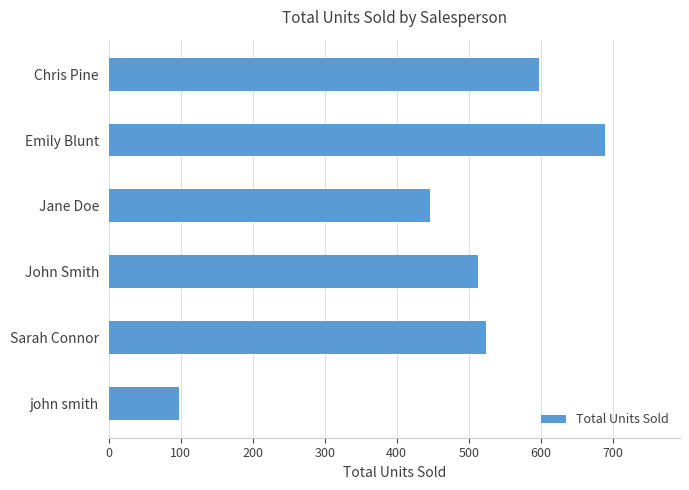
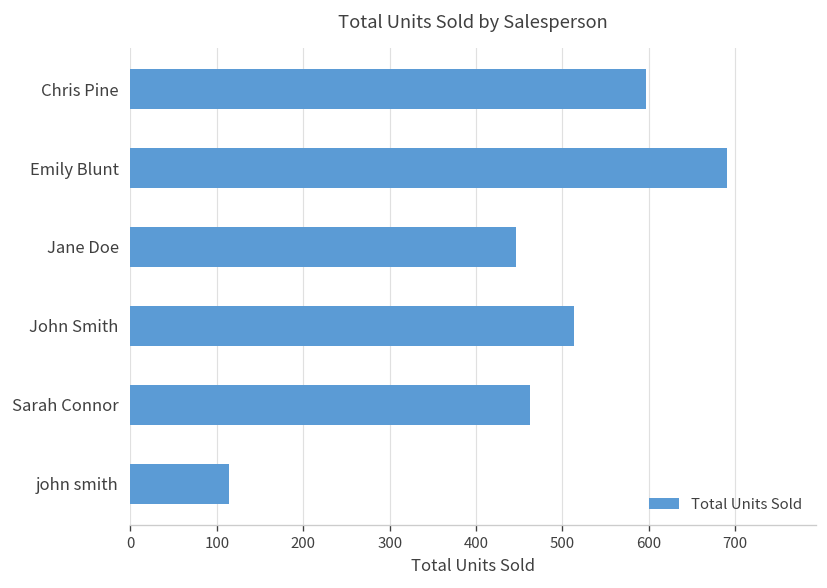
  {
    "Chris Pine": 600,
    "Emily Blunt": 690,
    "Jane Doe": 450,
    "John Smith": 510,
-   "Sarah Connor": 520,
-   "john smith": 100
+   "Sarah Connor": 460,
+   "john smith": 110
  }
